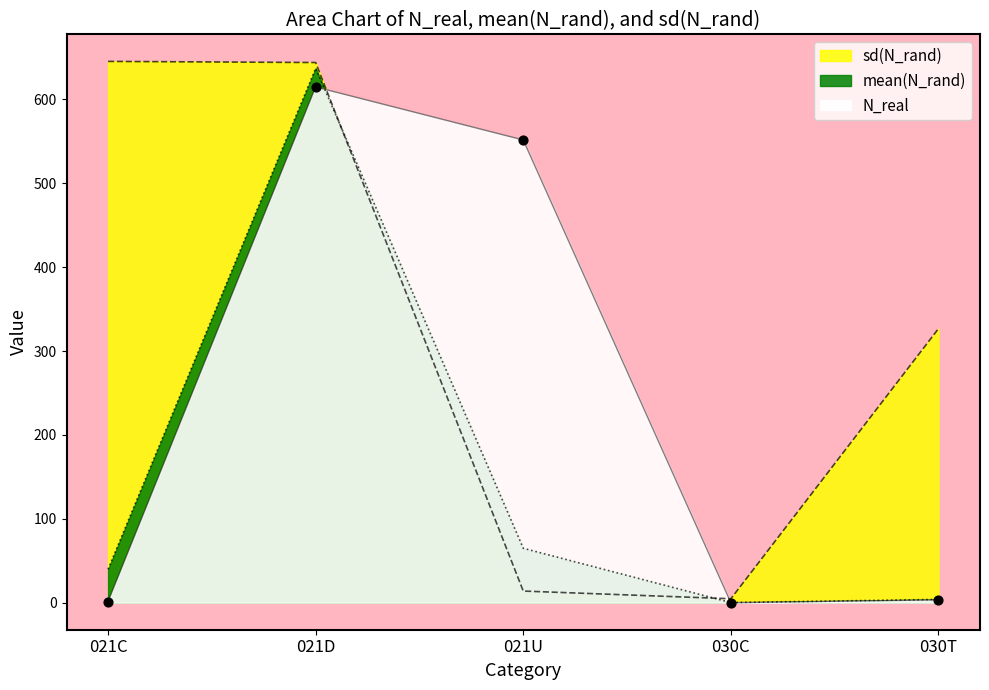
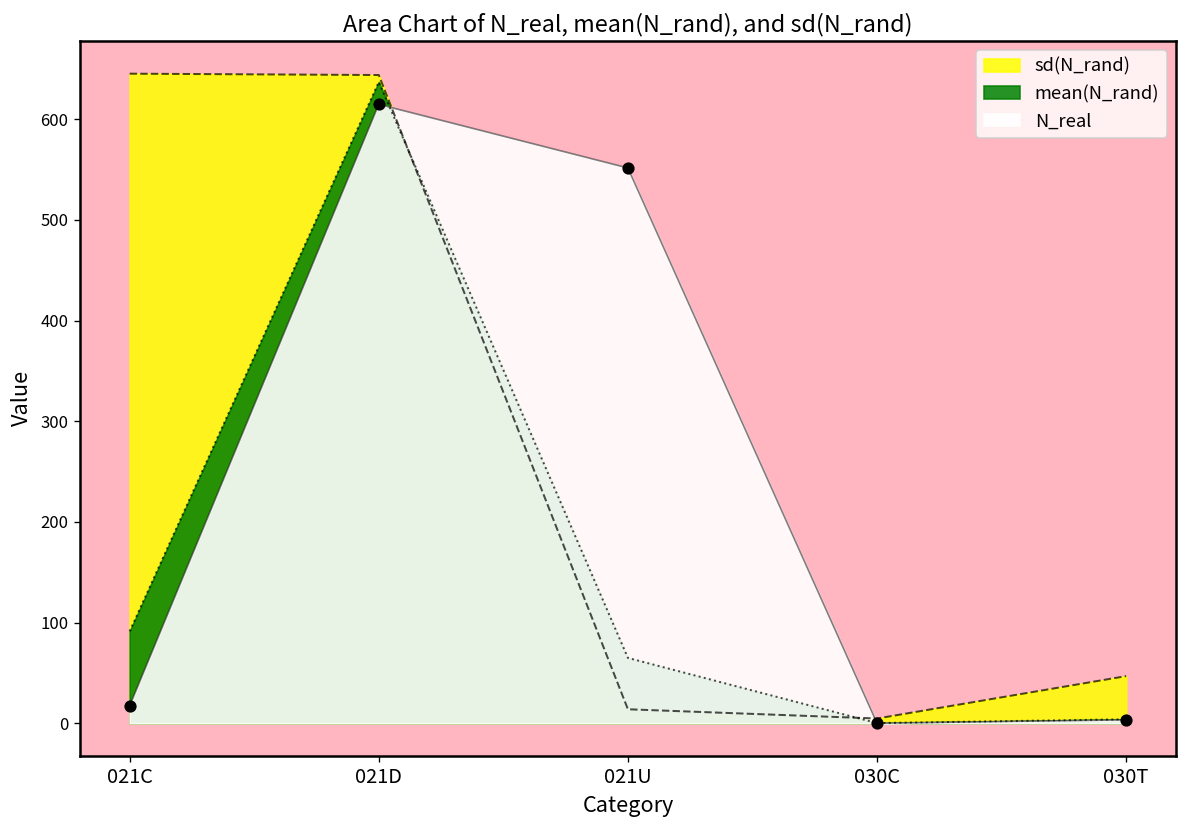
  {
    "sd(N_rand)": {
      "021C": 650,
      "021D": 640,
      "021U": 10,
      "030C": 0,
-     "030T": 330
+     "030T": 50
    },
    "mean(N_rand)": {
-     "021C": 40,
+     "021C": 90,
      "021D": 640,
      "021U": 60
    },
    "N_real": {
-     "021C": 0,
+     "021C": 20,
      "021D": 610,
      "021U": 550
    }
  }
